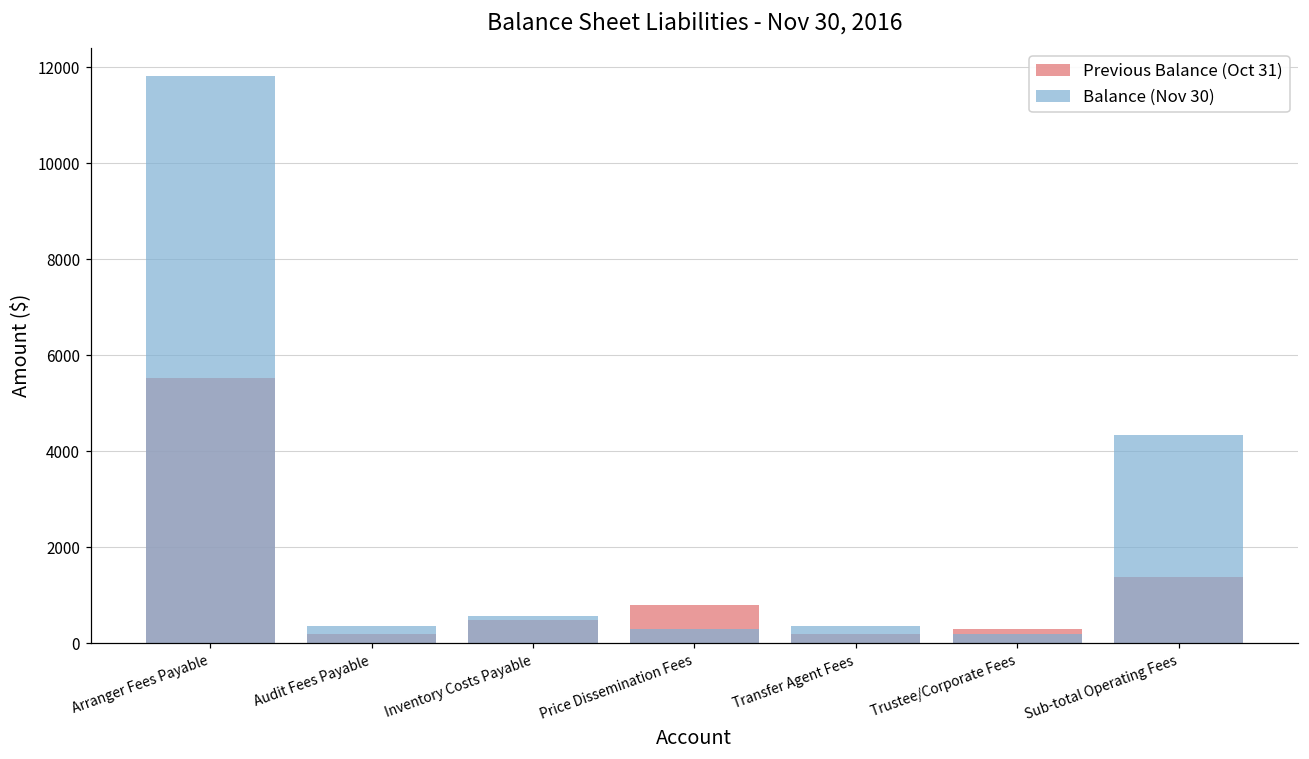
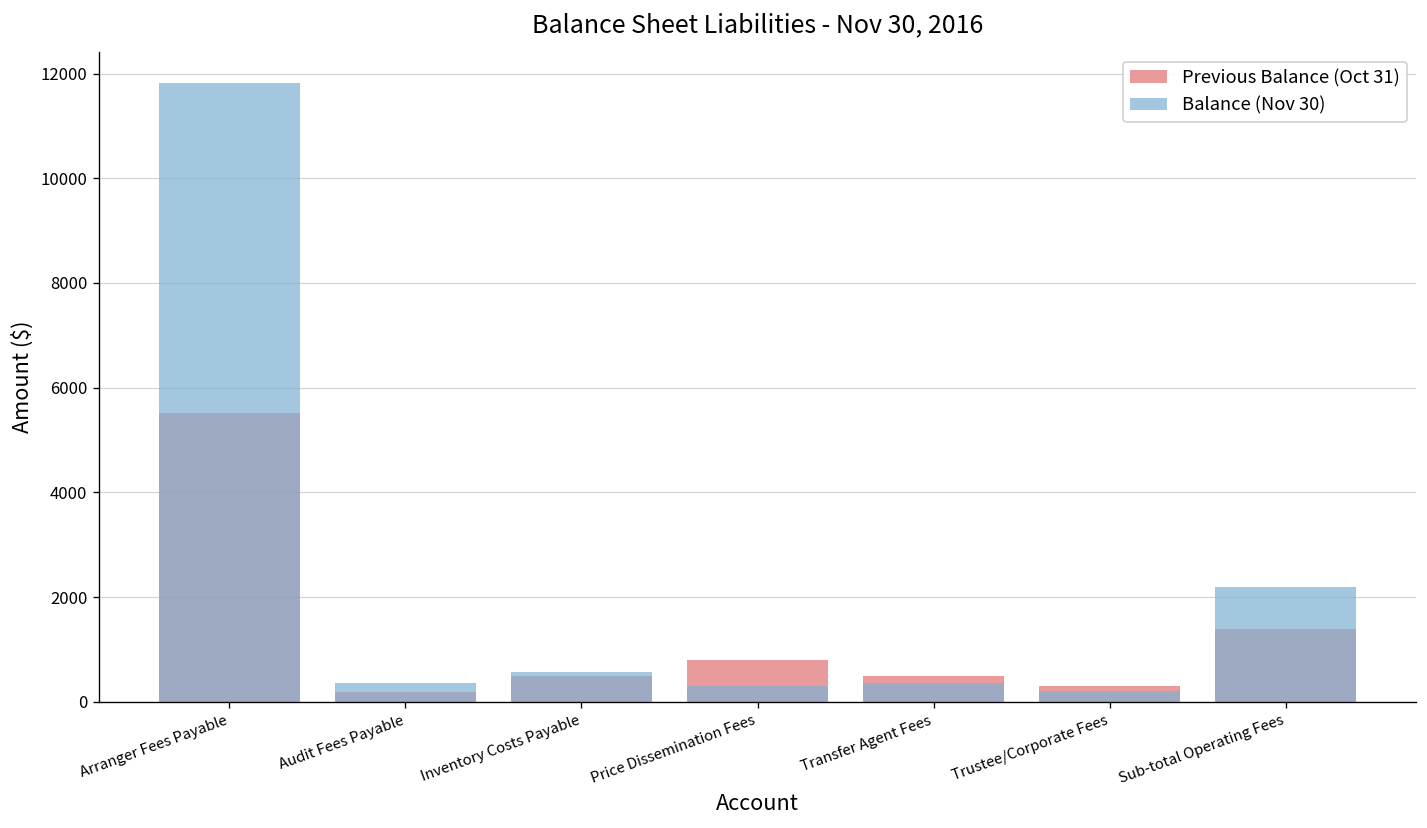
  {
    "Previous Balance (Oct 31)": {
      "Price Dissemination Fees": 800,
-     "Transfer Agent Fees": 200,
+     "Transfer Agent Fees": 500,
      "Trustee/Corporate Fees": 300
    },
    "Balance (Nov 30)": {
      "Arranger Fees Payable": 11800,
      "Audit Fees Payable": 400,
      "Inventory Costs Payable": 600,
-     "Sub-total Operating Fees": 4300
+     "Sub-total Operating Fees": 2200
    }
  }
